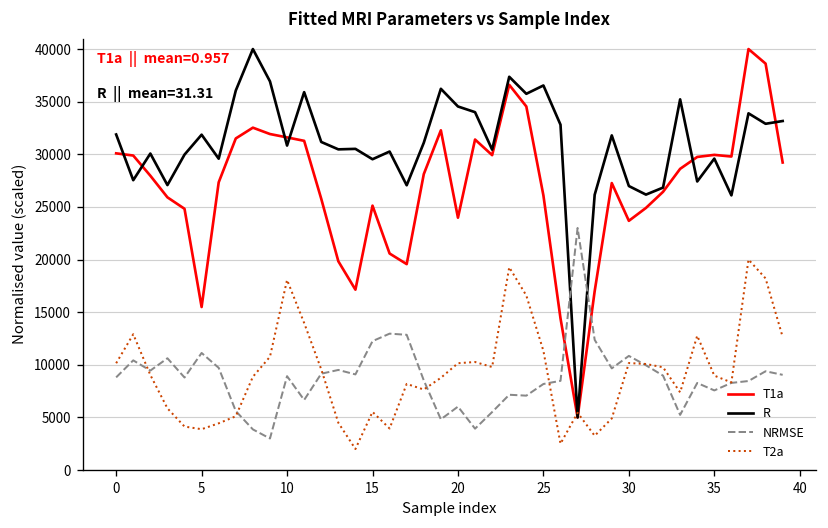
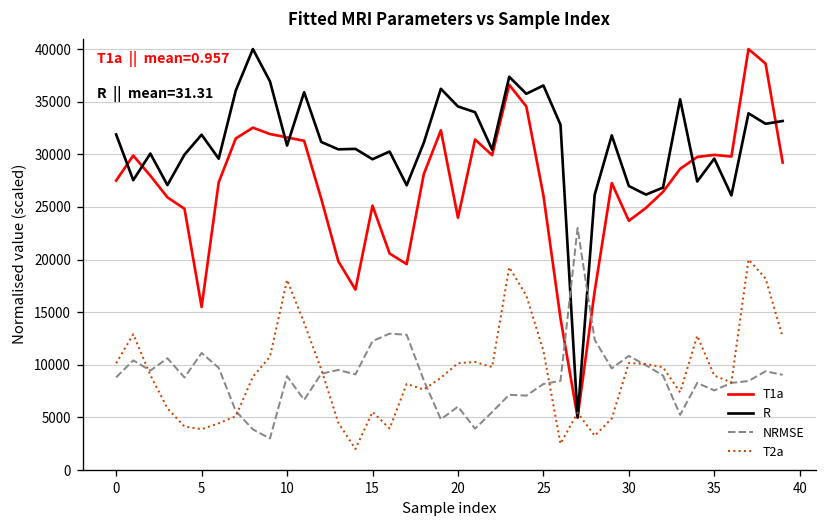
  {
    "T1a": {
-     "0": 30000,
+     "0": 28000,
      "5": 15000,
      "10": 32000,
      "15": 25000,
      "20": 24000,
      "25": 26000,
      "30": 24000,
      "35": 30000
    },
    "R": {
      "0": 32000,
      "5": 32000,
      "10": 31000,
      "15": 30000,
      "20": 35000,
      "25": 37000,
      "30": 27000,
      "35": 30000
    },
    "NRMSE": {
      "0": 9000,
      "5": 11000,
      "10": 9000,
      "15": 12000,
      "20": 6000,
      "25": 8000,
      "30": 11000,
      "35": 8000
    },
    "T2a": {
      "0": 10000,
      "5": 4000,
      "10": 18000,
      "15": 6000,
      "20": 10000,
      "25": 11000,
      "30": 10000,
      "35": 9000
    }
  }
